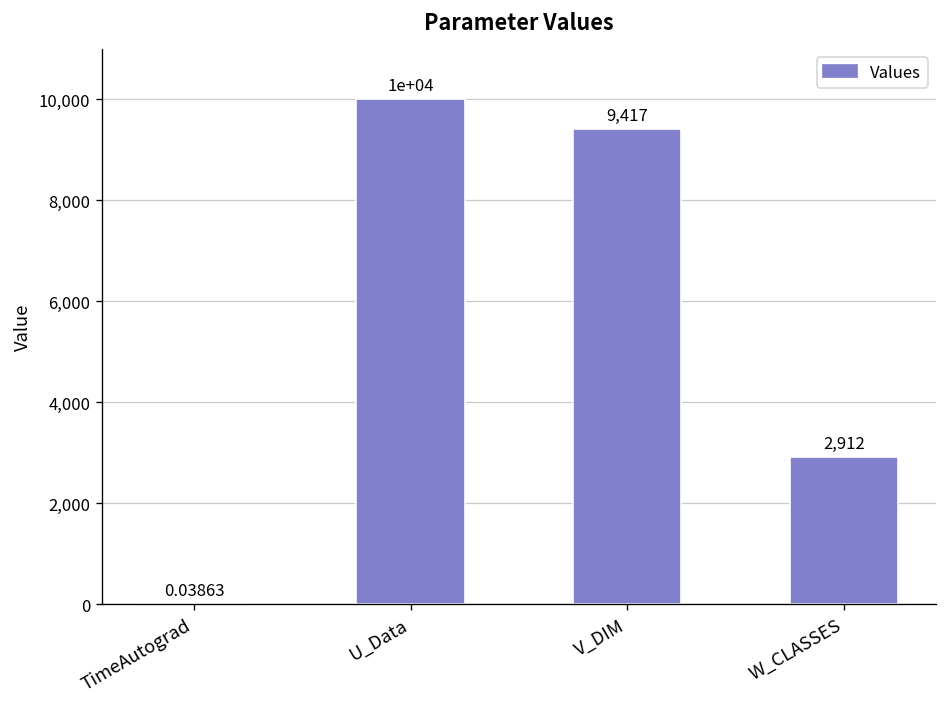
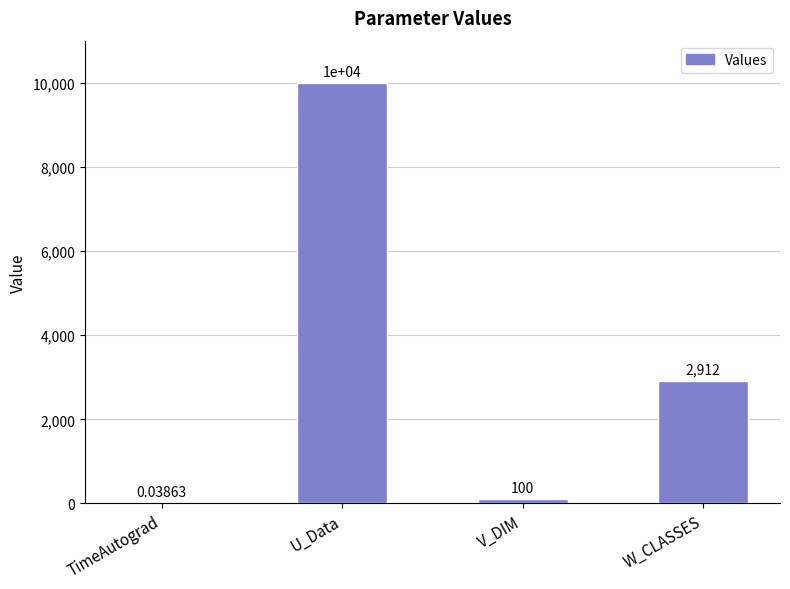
  {
    "TimeAutograd": "0.03863",
    "U_Data": "1e+04",
-   "V_DIM": "9,417",
+   "V_DIM": "100",
    "W_CLASSES": "2,912"
  }
